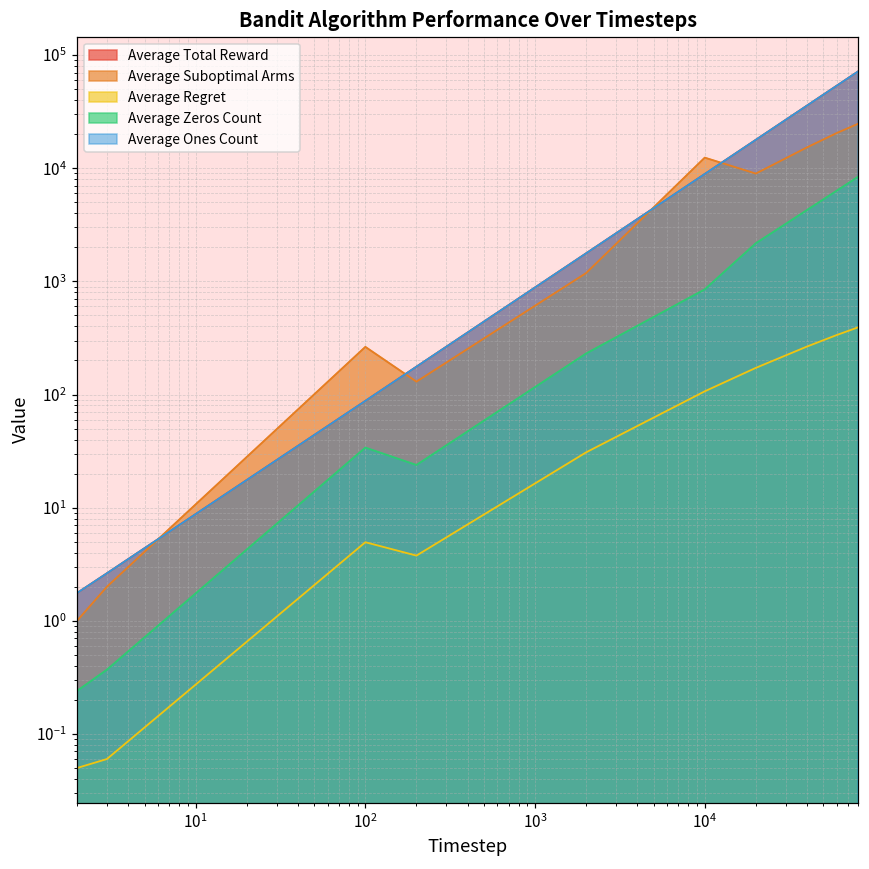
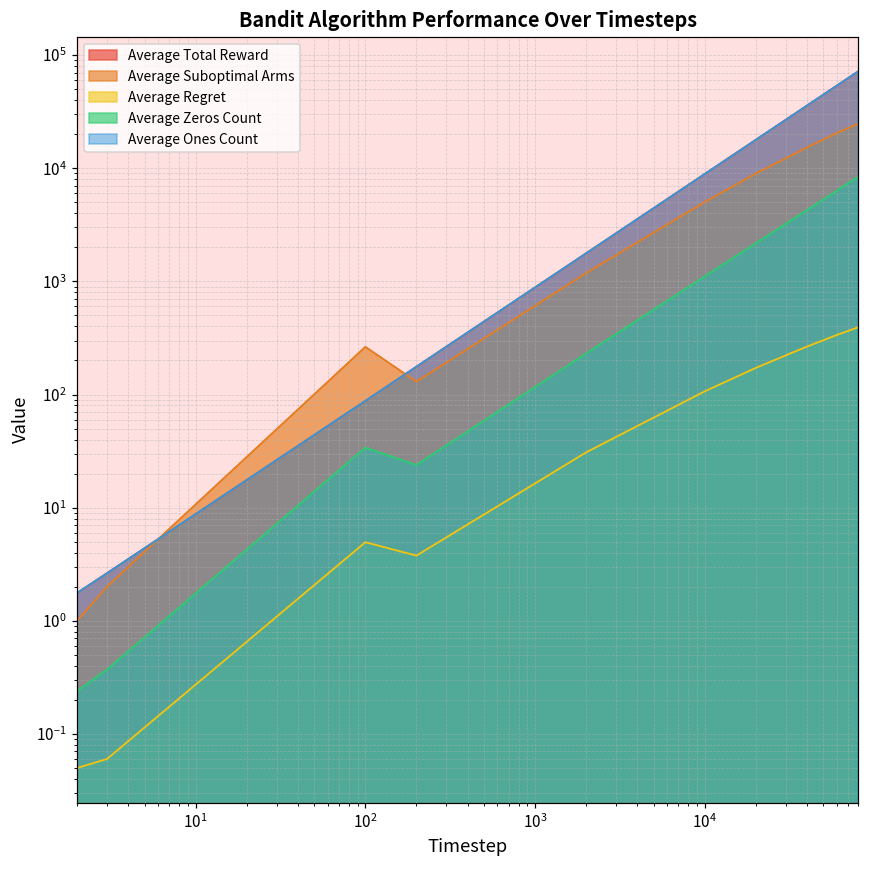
  {
    "Average Ones Count": {
      "10^2": 90,
      "10^4": 9000
    },
    "Average Suboptimal Arms": {
      "10^2": 260,
-     "10^4": 12000
+     "10^4": 5000
    },
    "Average Regret": {
      "10^2": 5,
      "10^4": 110
    },
    "Average Zeros Count": {
      "10^2": 34,
-     "10^4": 800
+     "10^4": 1100
    }
  }
